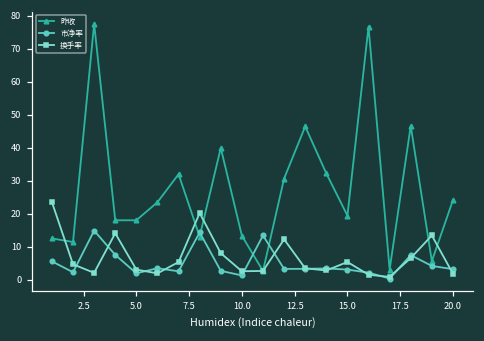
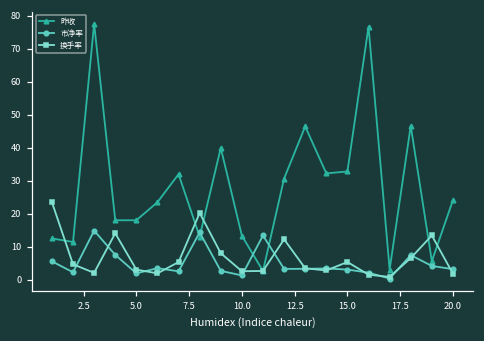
  {
    "昨收": {
      "5.0": 18,
      "10.0": 13,
-     "15.0": 19,
+     "15.0": 33,
      "20.0": 24
    }
  }
